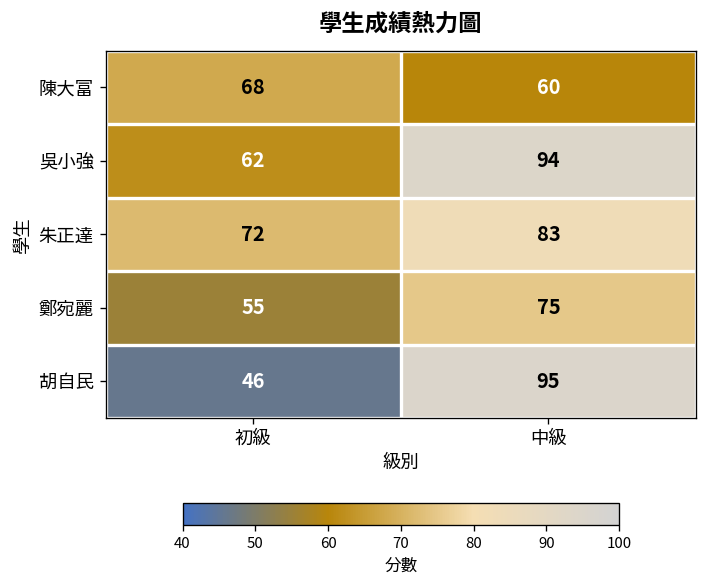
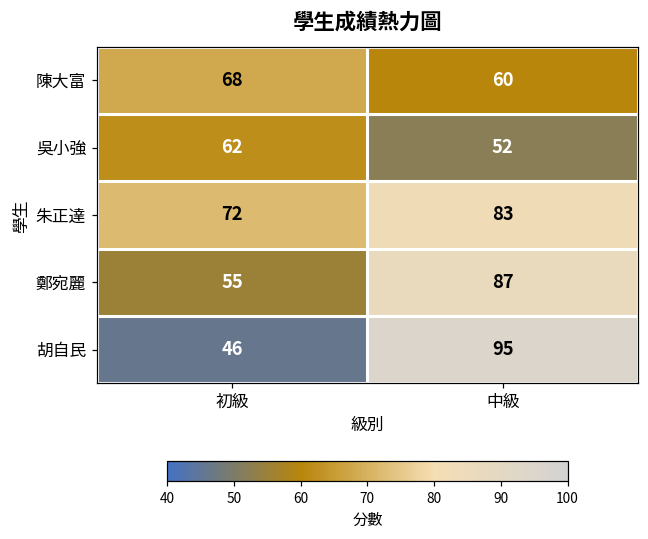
  {
    "陳大富": {
      "初級": 68,
      "中級": 60
    },
    "吳小強": {
      "初級": 62,
-     "中級": 94
+     "中級": 52
    },
    "朱正達": {
      "初級": 72,
      "中級": 83
    },
    "鄭宛麗": {
      "初級": 55,
-     "中級": 75
+     "中級": 87
    },
    "胡自民": {
      "初級": 46,
      "中級": 95
    }
  }
